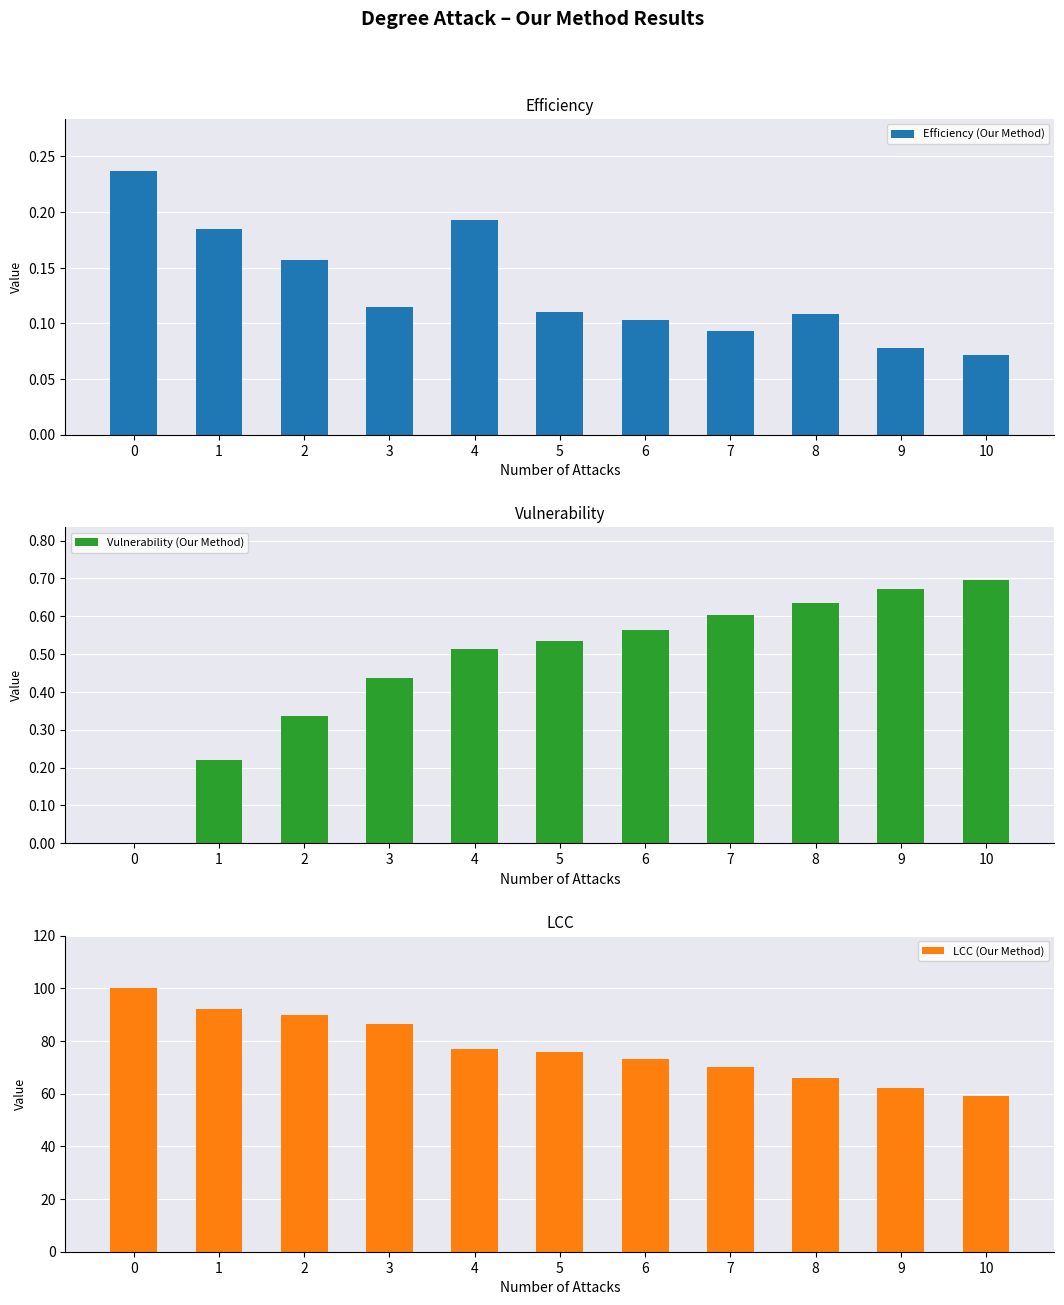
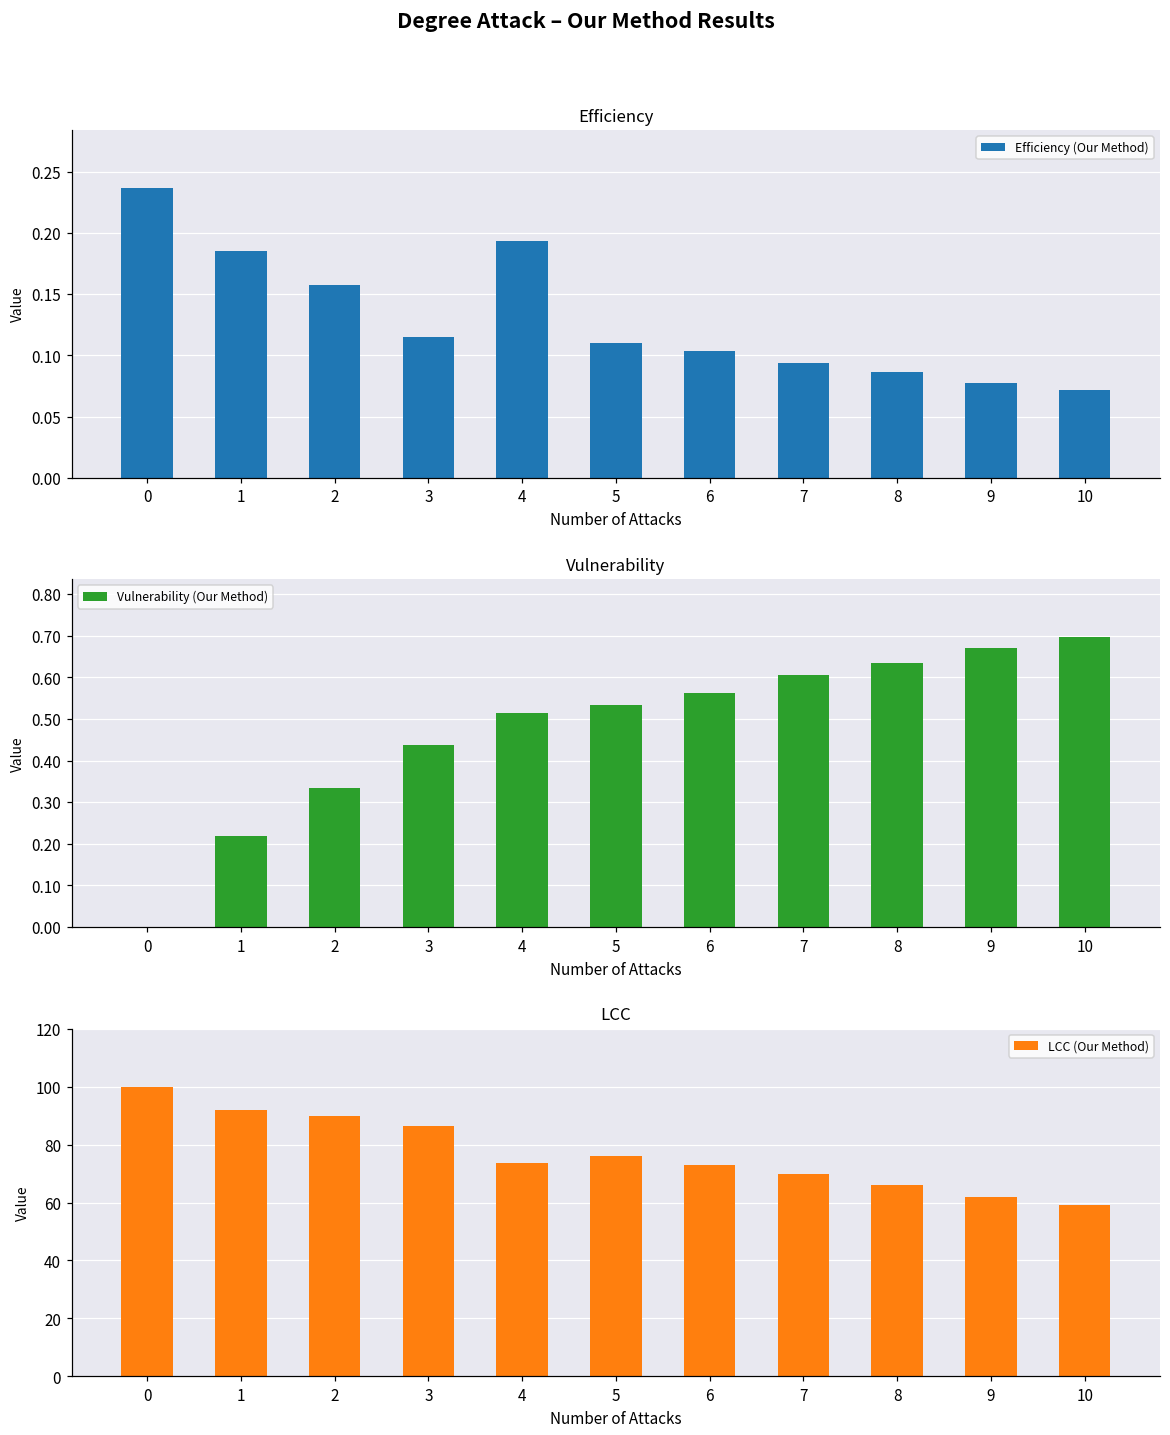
  {
    "Efficiency": {
      "0": 0.237,
      "1": 0.185,
      "2": 0.157,
      "3": 0.115,
      "4": 0.193,
      "5": 0.110,
      "6": 0.103,
      "7": 0.094,
-     "8": 0.108,
+     "8": 0.087,
      "9": 0.078,
      "10": 0.072
    },
    "Vulnerability": {
      "0": 0.00,
      "1": 0.22,
      "2": 0.34,
      "3": 0.44,
      "4": 0.51,
      "5": 0.53,
      "6": 0.56,
      "7": 0.60,
      "8": 0.63,
      "9": 0.67,
      "10": 0.70
    },
    "LCC": {
      "0": 100,
      "1": 92,
      "2": 90,
      "3": 86,
-     "4": 77,
+     "4": 74,
      "5": 76,
      "6": 73,
      "7": 70,
      "8": 66,
      "9": 62,
      "10": 59
    }
  }
